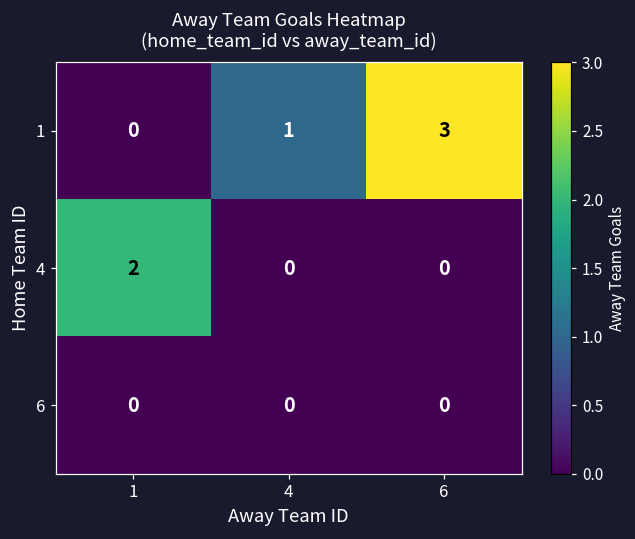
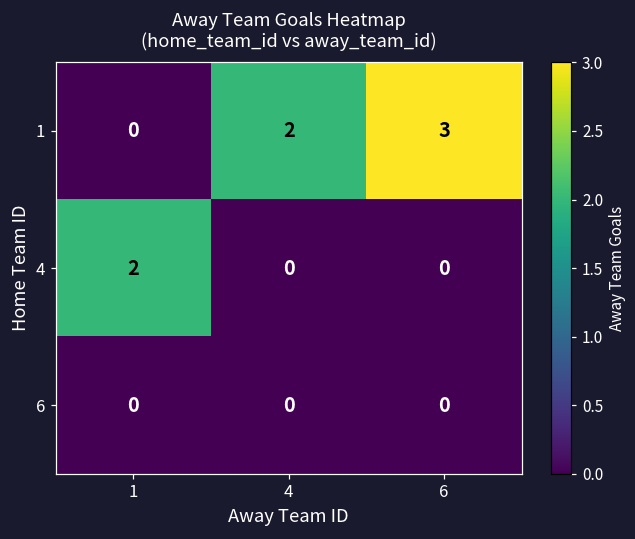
  {
    "1": {
      "1": 0,
-     "4": 1,
+     "4": 2,
      "6": 3
    },
    "4": {
      "1": 2,
      "4": 0,
      "6": 0
    },
    "6": {
      "1": 0,
      "4": 0,
      "6": 0
    }
  }
